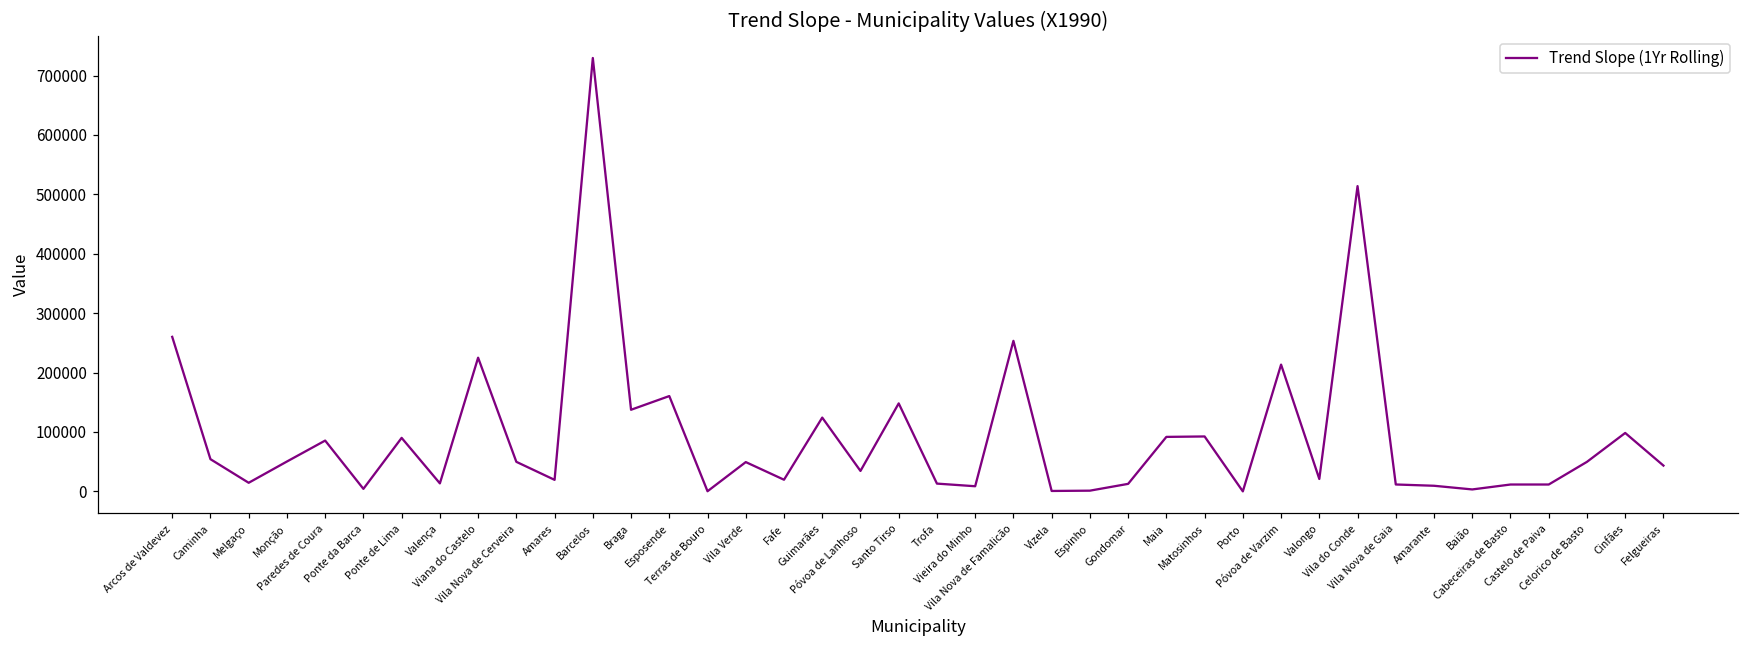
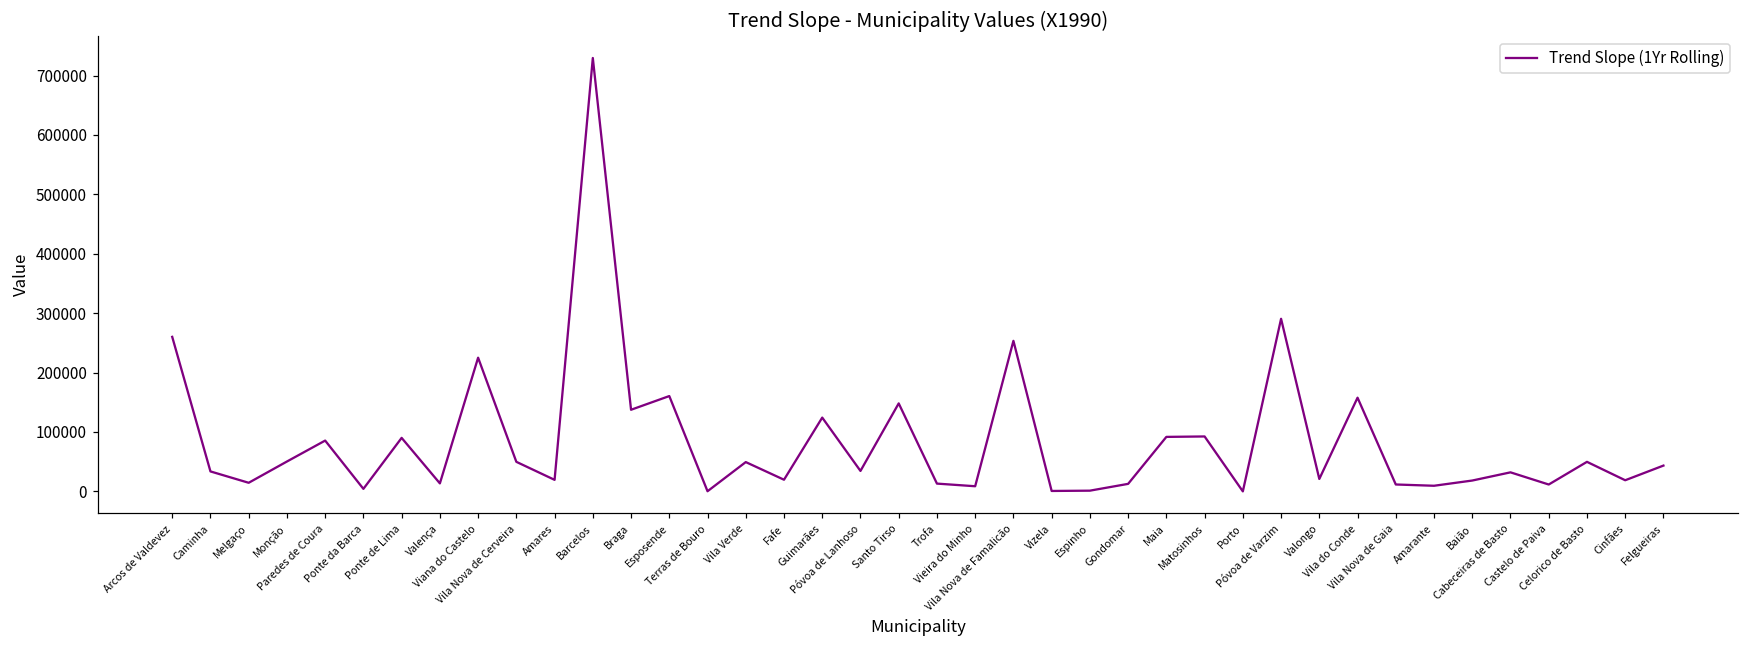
  {
    "Arcos de Valdevez": 260000,
-   "Caminha": 50000,
+   "Caminha": 30000,
    "Melgaço": 10000,
    "Monção": 50000,
    "Paredes de Coura": 90000,
    "Ponte da Barca": 0,
    "Ponte de Lima": 90000,
    "Valença": 10000,
    "Viana do Castelo": 230000,
    "Vila Nova de Cerveira": 50000,
    "Amares": 20000,
    "Barcelos": 730000,
    "Braga": 140000,
    "Esposende": 160000,
    "Terras de Bouro": 0,
    "Vila Verde": 50000,
    "Fafe": 20000,
    "Guimarães": 120000,
    "Póvoa de Lanhoso": 30000,
    "Santo Tirso": 150000,
    "Trofa": 10000,
    "Vieira do Minho": 10000,
    "Vila Nova de Famalicão": 250000,
    "Vizela": 0,
    "Espinho": 0,
    "Gondomar": 10000,
    "Maia": 90000,
    "Matosinhos": 90000,
    "Porto": 0,
-   "Póvoa de Varzim": 210000,
+   "Póvoa de Varzim": 290000,
    "Valongo": 20000,
-   "Vila do Conde": 510000,
+   "Vila do Conde": 160000,
    "Vila Nova de Gaia": 10000,
    "Amarante": 10000,
-   "Baião": 0,
-   "Cabeceiras de Basto": 10000,
+   "Baião": 20000,
+   "Cabeceiras de Basto": 30000,
    "Castelo de Paiva": 10000,
    "Celorico de Basto": 50000,
-   "Cinfães": 100000,
+   "Cinfães": 20000,
    "Felgueiras": 40000
  }
